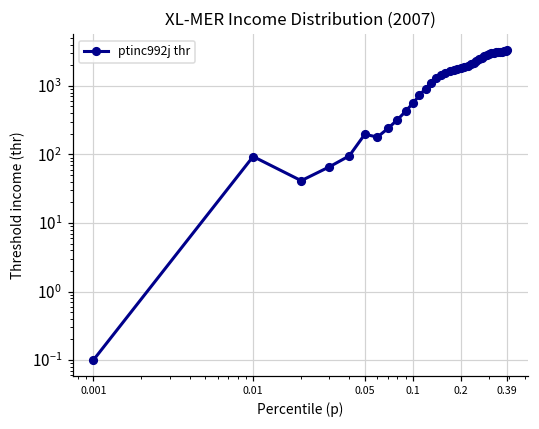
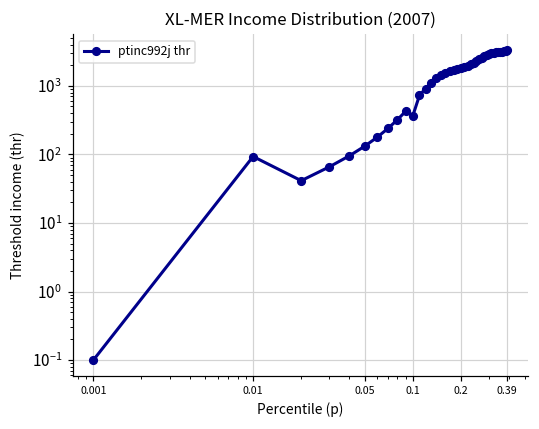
  {
    "0.001": 0.10,
    "0.01": 90,
-   "0.05": 200,
-   "0.1": 600,
+   "0.05": 130,
+   "0.1": 400,
    "0.2": 1800,
    "0.39": 3000
  }
